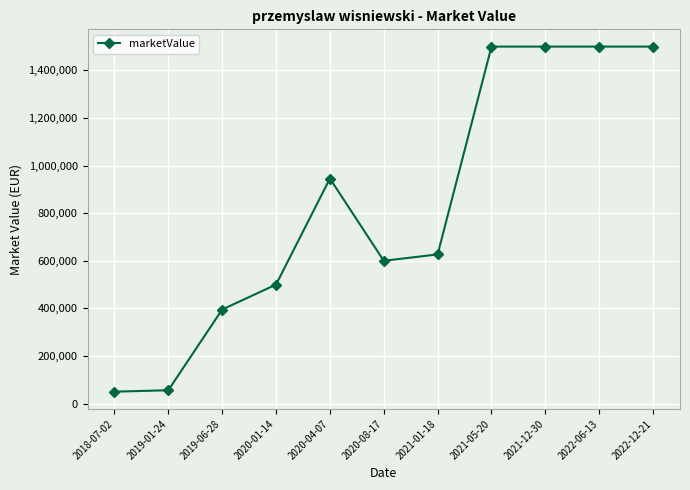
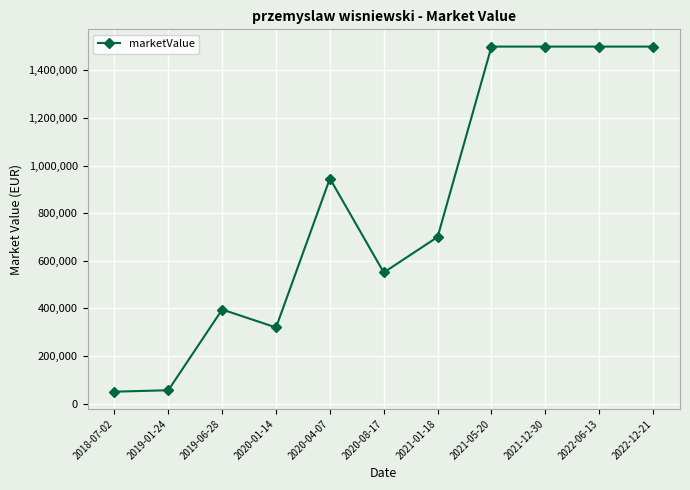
  {
    "2018-07-02": "50,000",
    "2019-01-24": "60,000",
    "2019-06-28": "400,000",
-   "2020-01-14": "500,000",
+   "2020-01-14": "320,000",
    "2020-04-07": "950,000",
-   "2020-08-17": "600,000",
-   "2021-01-18": "630,000",
+   "2020-08-17": "550,000",
+   "2021-01-18": "700,000",
    "2021-05-20": "1,500,000",
    "2021-12-30": "1,500,000",
    "2022-06-13": "1,500,000",
    "2022-12-21": "1,500,000"
  }
